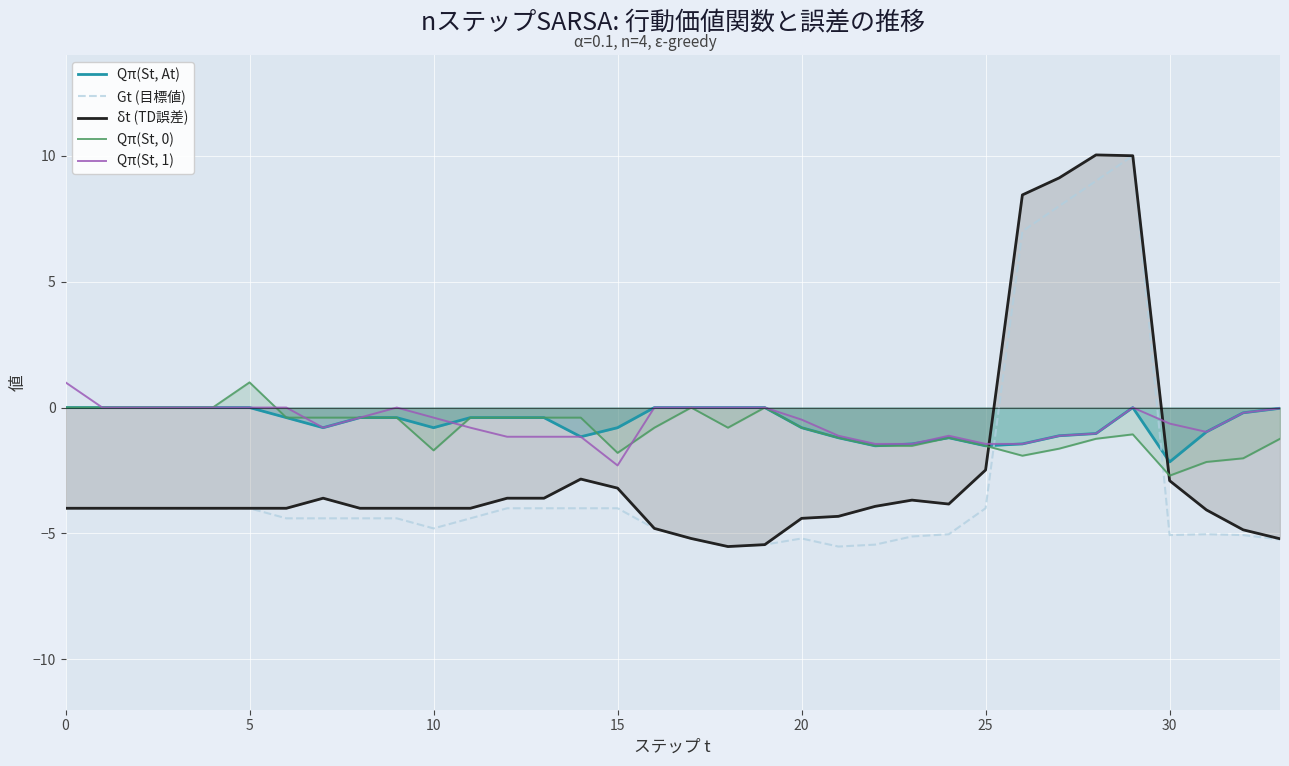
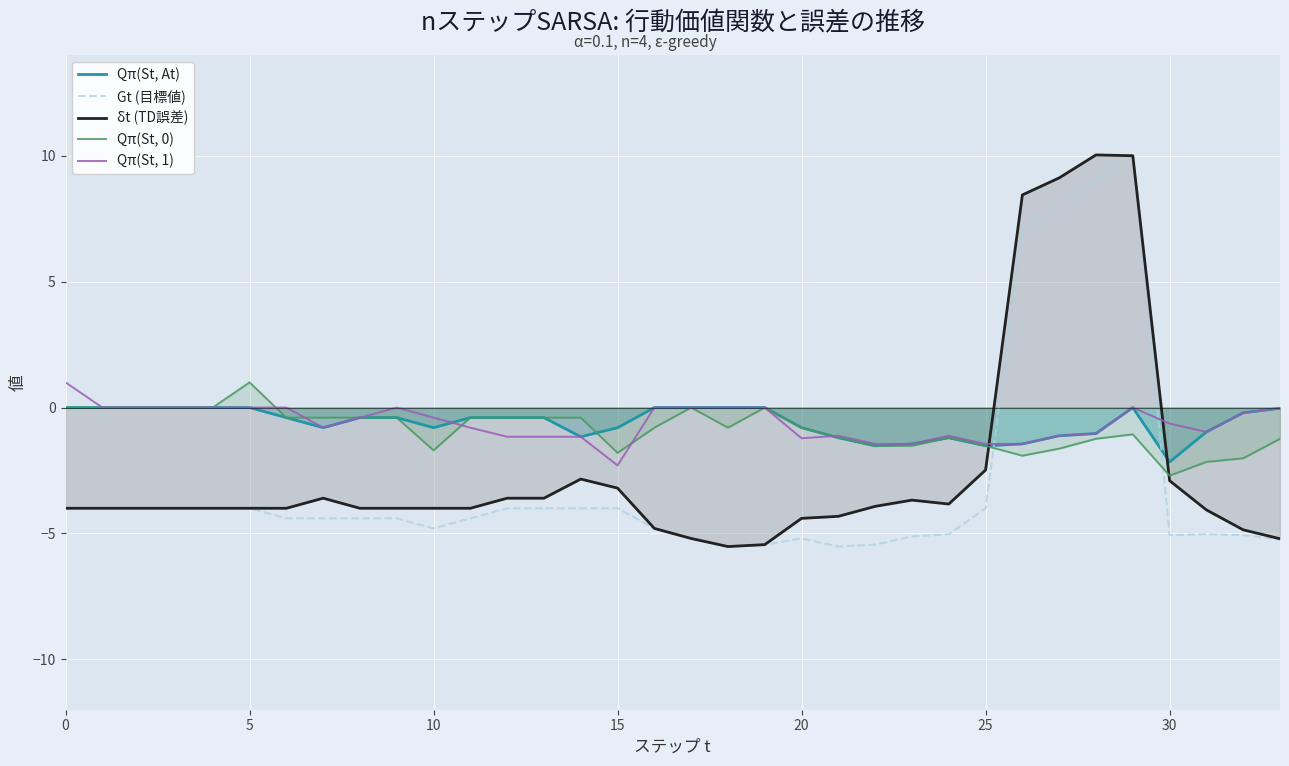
  {
    "δt (TD誤差)": {
      "10": -4.0,
      "15": -3.2,
      "20": -4.4,
      "25": -2.5,
      "30": -2.9
    },
    "Qπ(St, 1)": {
      "0": 1.0,
      "10": -0.4,
      "15": -2.3,
-     "20": -0.5,
+     "20": -1.2,
      "30": -0.6
    }
  }
